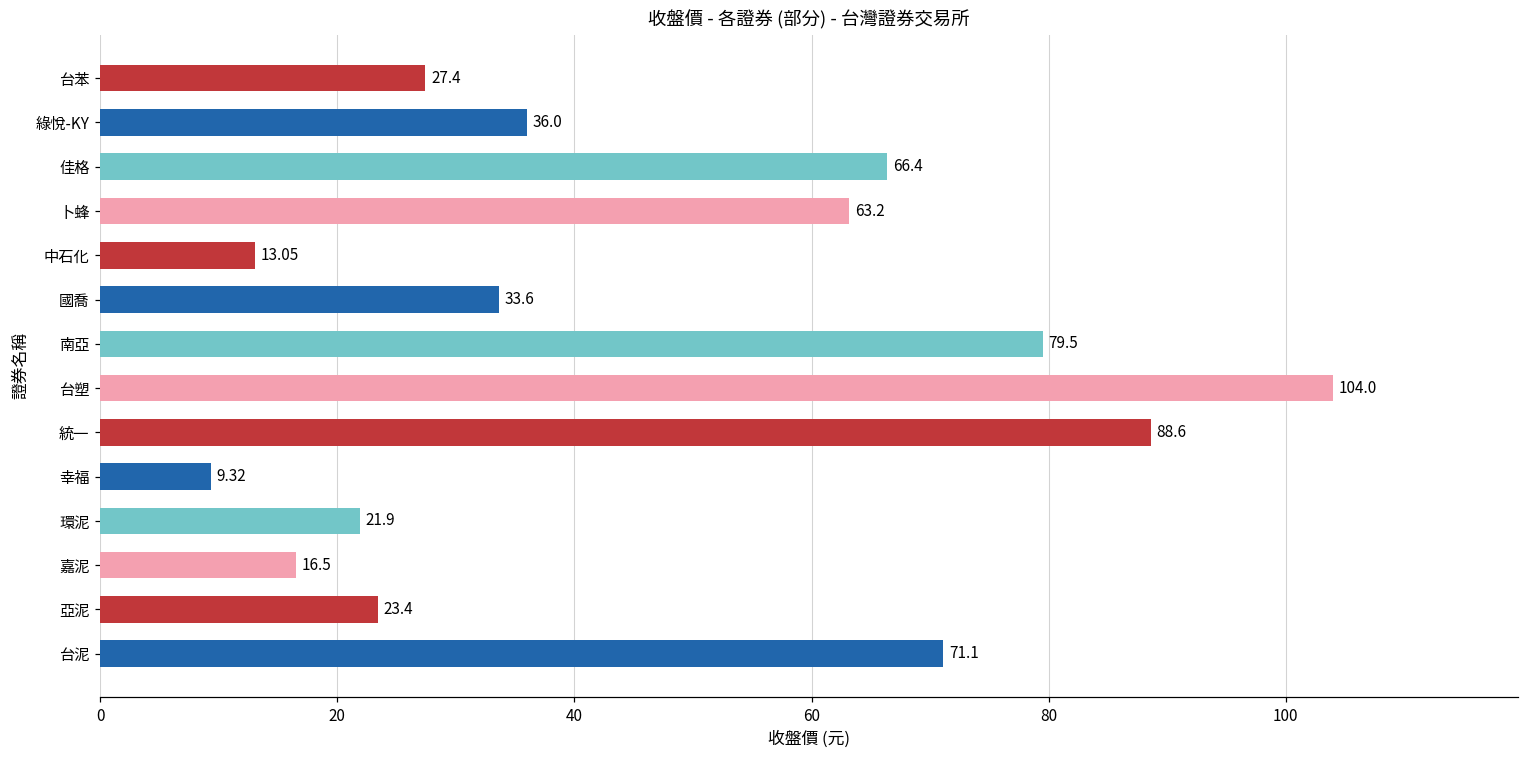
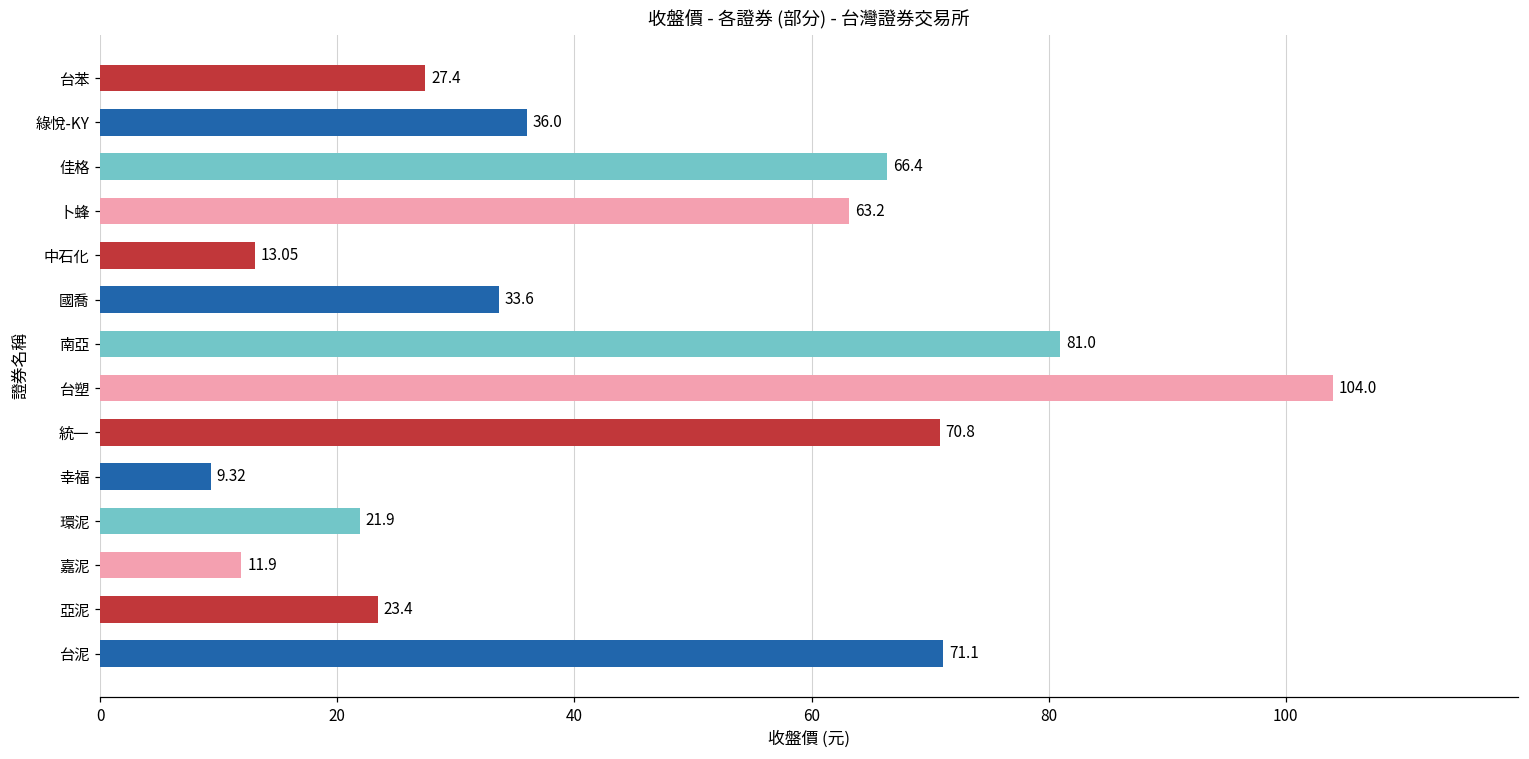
  {
    "台苯": 27.4,
    "綠悅-KY": 36.0,
    "佳格": 66.4,
    "卜蜂": 63.2,
    "中石化": 13.05,
    "國喬": 33.6,
-   "南亞": 79.5,
+   "南亞": 81.0,
    "台塑": 104.0,
-   "統一": 88.6,
+   "統一": 70.8,
    "幸福": 9.32,
    "環泥": 21.9,
-   "嘉泥": 16.5,
+   "嘉泥": 11.9,
    "亞泥": 23.4,
    "台泥": 71.1
  }
